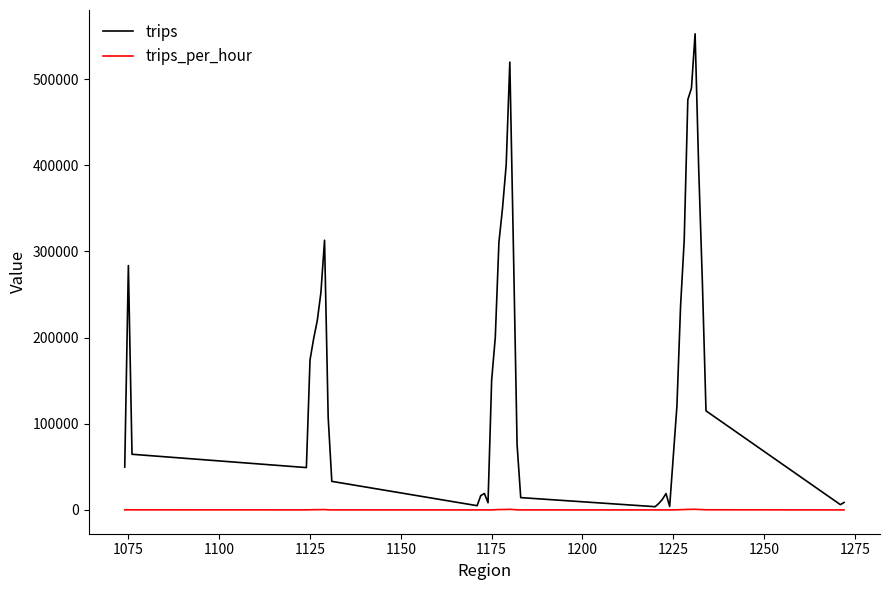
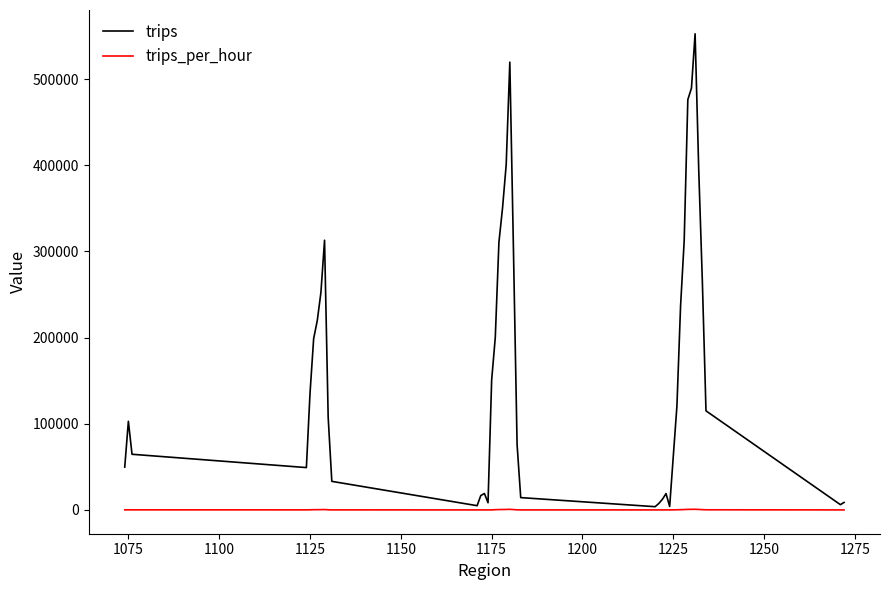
  {
    "trips": {
-     "1075": 280000,
-     "1125": 170000,
+     "1075": 100000,
+     "1125": 140000,
      "1175": 150000
    },
    "trips_per_hour": {
      "1075": 0,
      "1125": 0,
      "1175": 0
    }
  }
